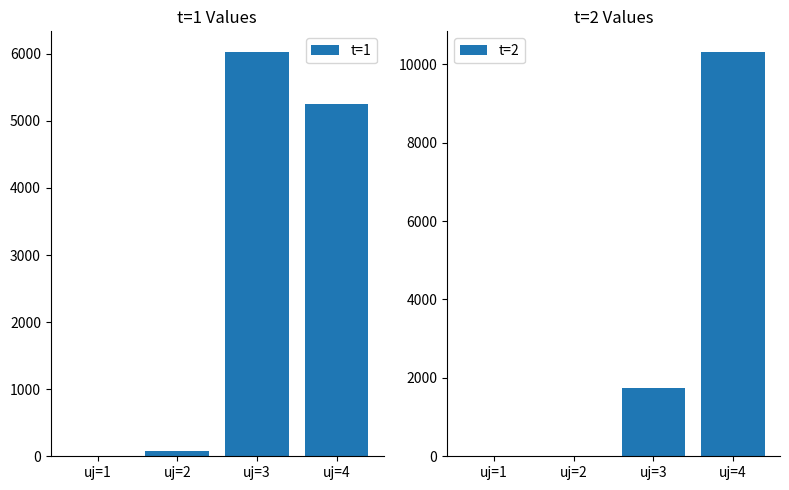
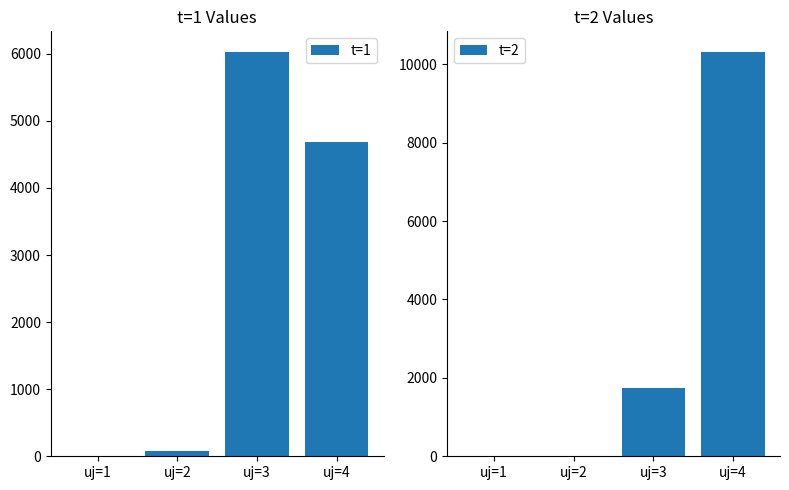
  {
    "t=1 Values": {
      "uj=1": 0,
      "uj=2": 100,
      "uj=3": 6000,
-     "uj=4": 5300
+     "uj=4": 4700
    },
    "t=2 Values": {
      "uj=1": 0,
      "uj=2": 0,
      "uj=3": 1700,
      "uj=4": 10300
    }
  }
